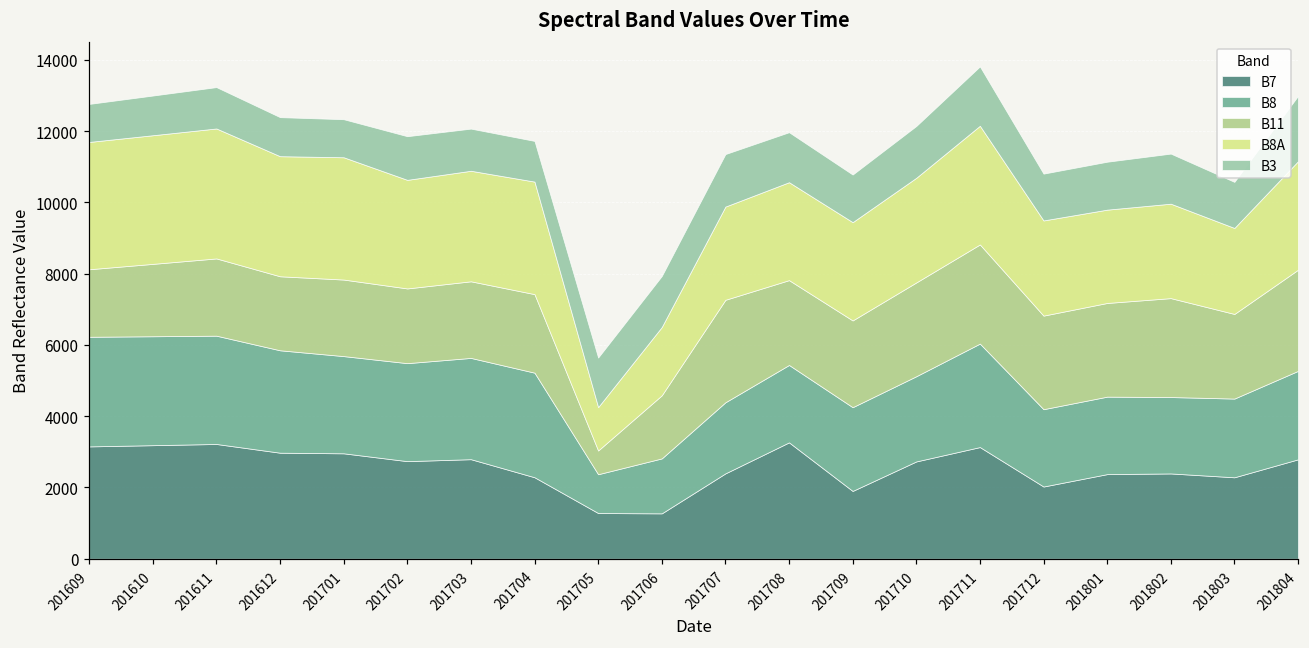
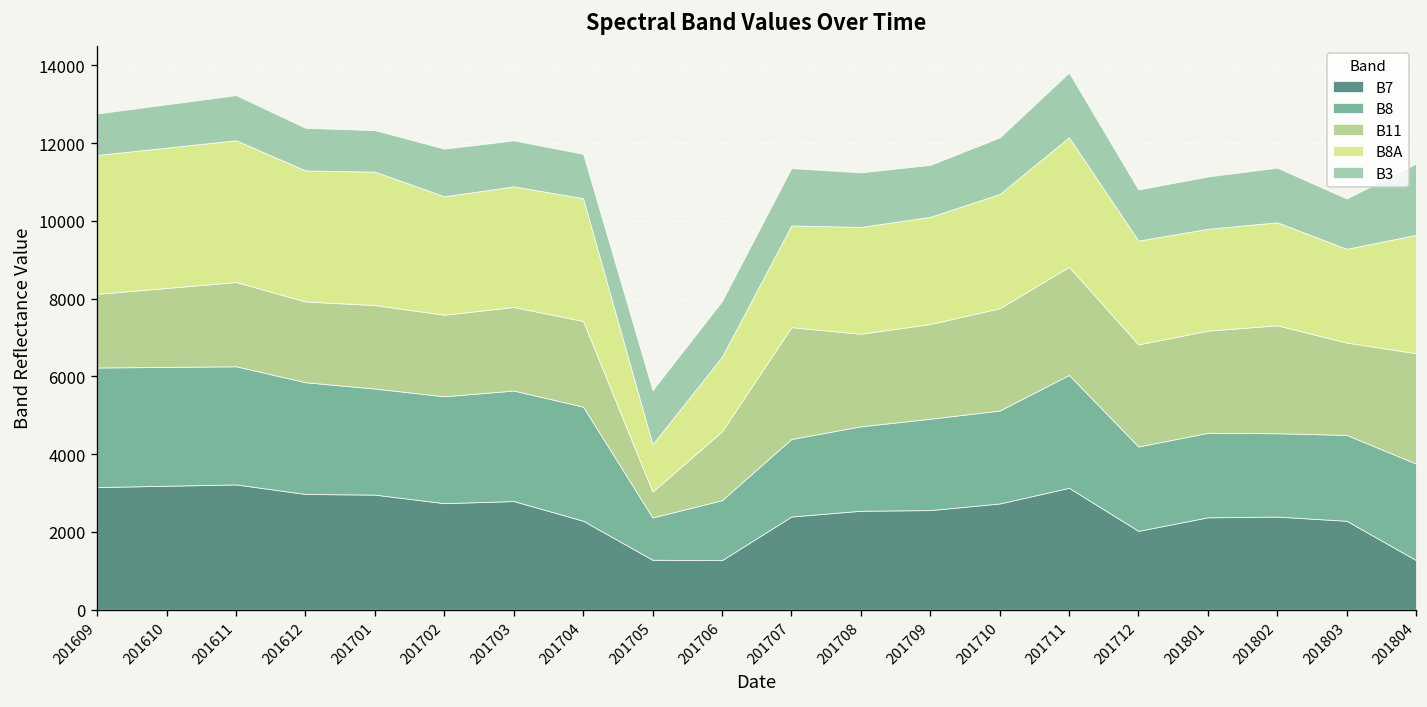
  {
    "B7": {
      "201609": 3200,
      "201610": 3200,
      "201611": 3200,
      "201612": 3000,
      "201701": 3000,
      "201702": 2700,
      "201703": 2800,
      "201704": 2300,
      "201705": 1300,
      "201706": 1300,
      "201707": 2400,
-     "201708": 3300,
-     "201709": 1900,
+     "201708": 2500,
+     "201709": 2600,
      "201710": 2700,
      "201711": 3100,
      "201712": 2000,
      "201801": 2400,
      "201802": 2400,
      "201803": 2300,
-     "201804": 2800
+     "201804": 1300
    }
  }
